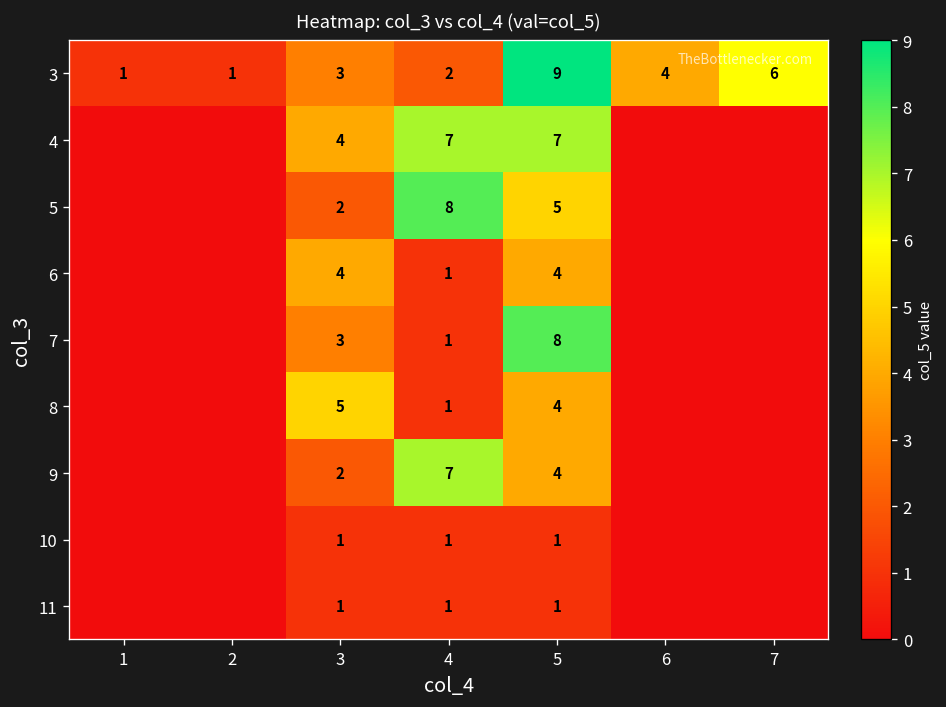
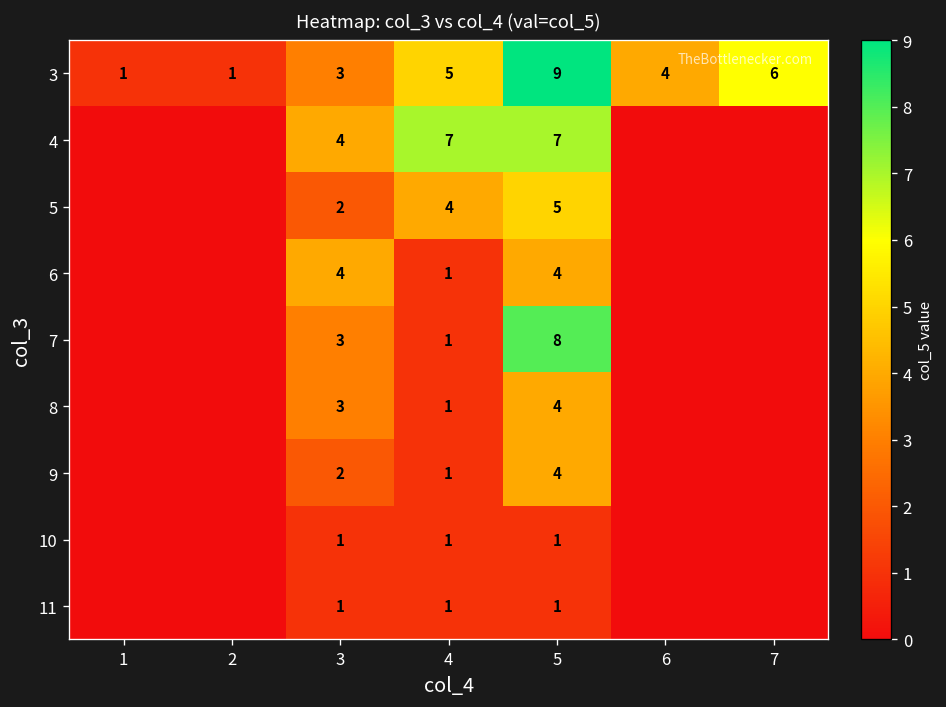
  {
    "3": {
      "1": 1,
      "2": 1,
      "3": 3,
-     "4": 2,
+     "4": 5,
      "5": 9,
      "6": 4
    },
    "4": {
      "3": 4,
      "4": 7,
      "5": 7
    },
    "5": {
      "3": 2,
-     "4": 8,
+     "4": 4,
      "5": 5
    },
    "6": {
      "3": 4,
      "4": 1,
      "5": 4
    },
    "7": {
      "3": 3,
      "4": 1,
      "5": 8
    },
    "8": {
-     "3": 5,
+     "3": 3,
      "4": 1,
      "5": 4
    },
    "9": {
      "3": 2,
-     "4": 7,
+     "4": 1,
      "5": 4
    },
    "10": {
      "3": 1,
      "4": 1,
      "5": 1
    },
    "11": {
      "3": 1,
      "4": 1,
      "5": 1
    }
  }
